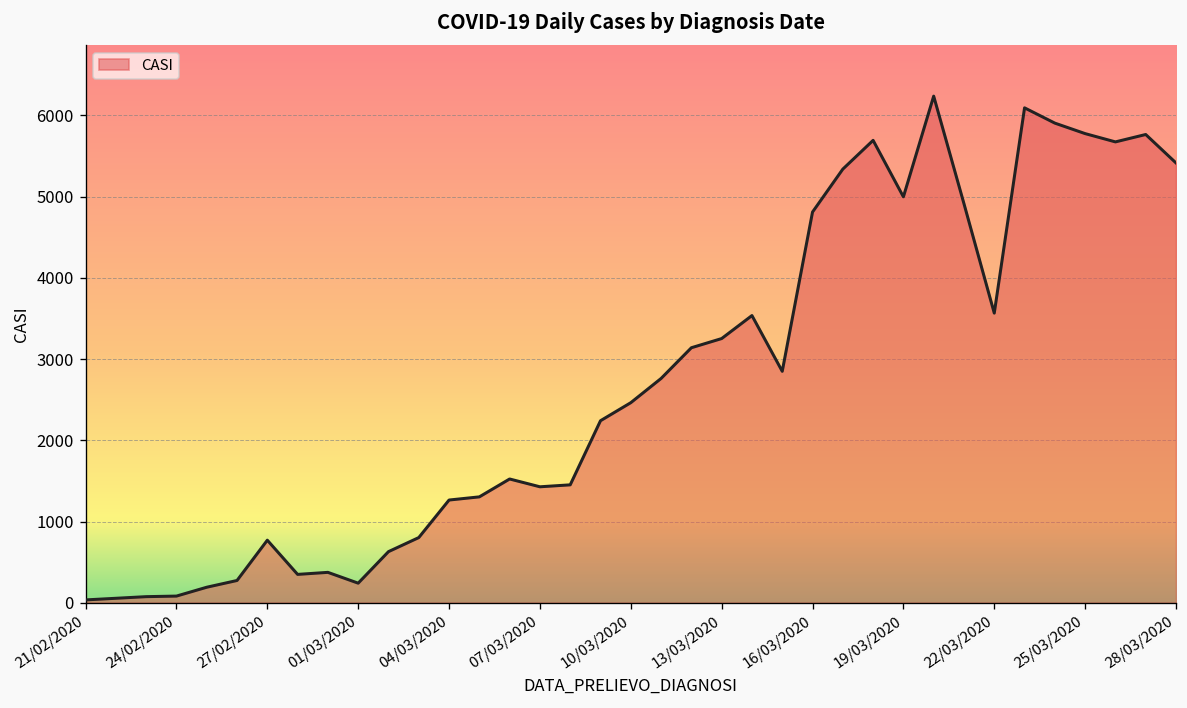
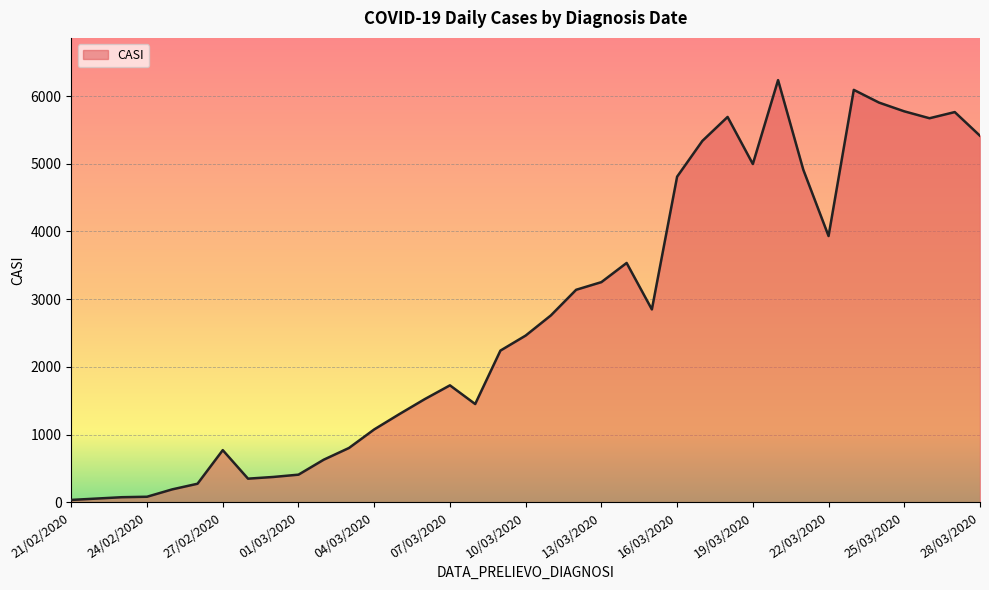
  {
    "21/02/2020": 0,
    "24/02/2020": 100,
    "27/02/2020": 800,
-   "01/03/2020": 200,
-   "04/03/2020": 1300,
-   "07/03/2020": 1400,
+   "01/03/2020": 400,
+   "04/03/2020": 1100,
+   "07/03/2020": 1700,
    "10/03/2020": 2500,
    "13/03/2020": 3300,
    "16/03/2020": 4800,
    "19/03/2020": 5000,
-   "22/03/2020": 3600,
+   "22/03/2020": 3900,
    "25/03/2020": 5800,
    "28/03/2020": 5400
  }
